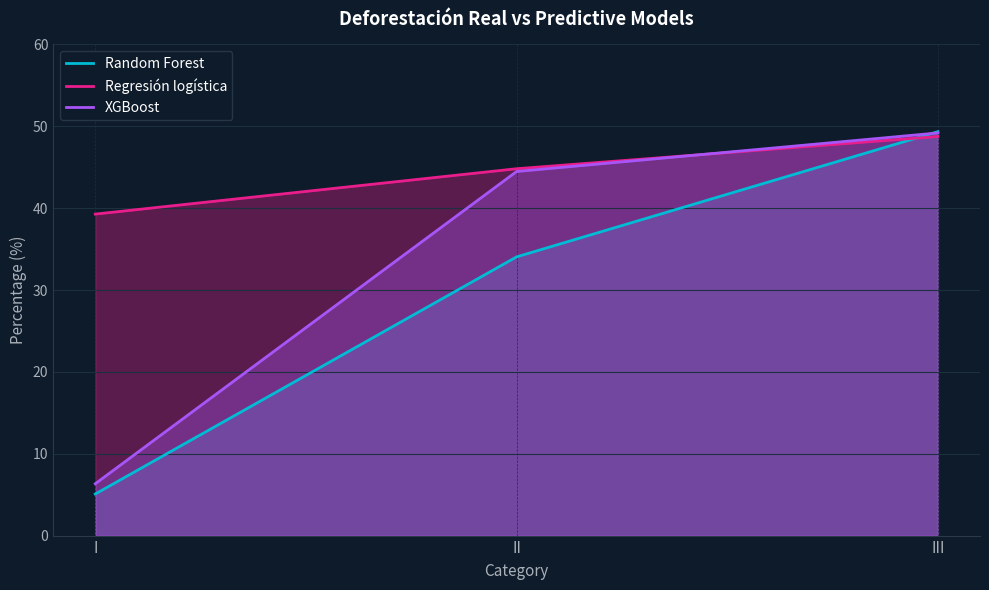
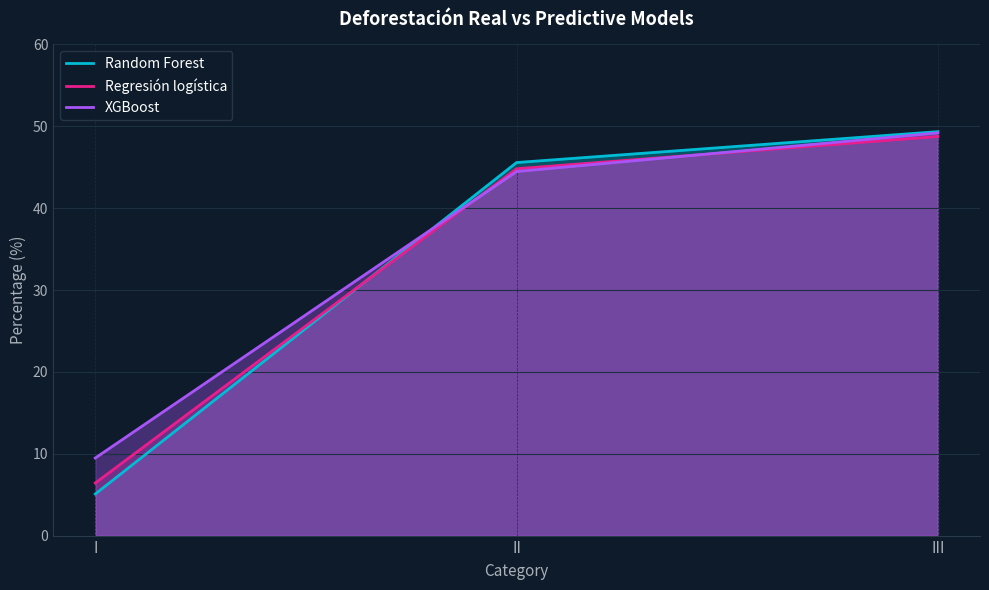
  {
    "Random Forest": {
      "I": 5,
-     "II": 34
+     "II": 46
    },
    "Regresión logística": {
-     "I": 39,
+     "I": 6,
      "II": 45,
      "III": 49
    },
    "XGBoost": {
-     "I": 6,
+     "I": 9,
      "II": 44
    }
  }
